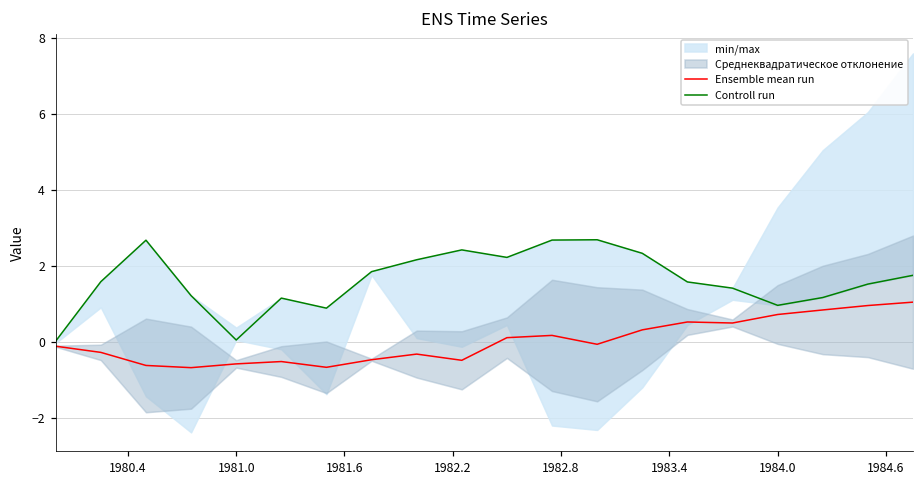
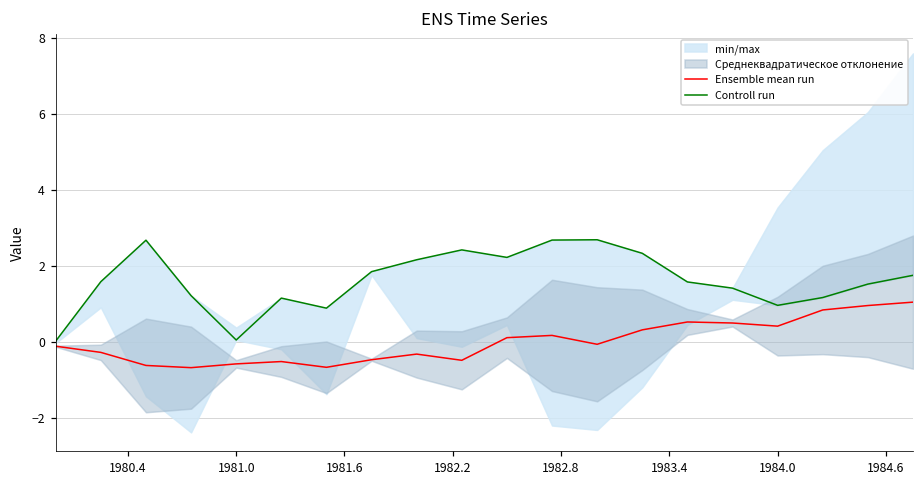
  {
    "Ensemble mean run": {
      "1981.0": -0.6,
-     "1984.0": 0.7
+     "1984.0": 0.4
    },
    "Controll run": {
      "1981.0": 0.0,
      "1984.0": 1.0
    }
  }
